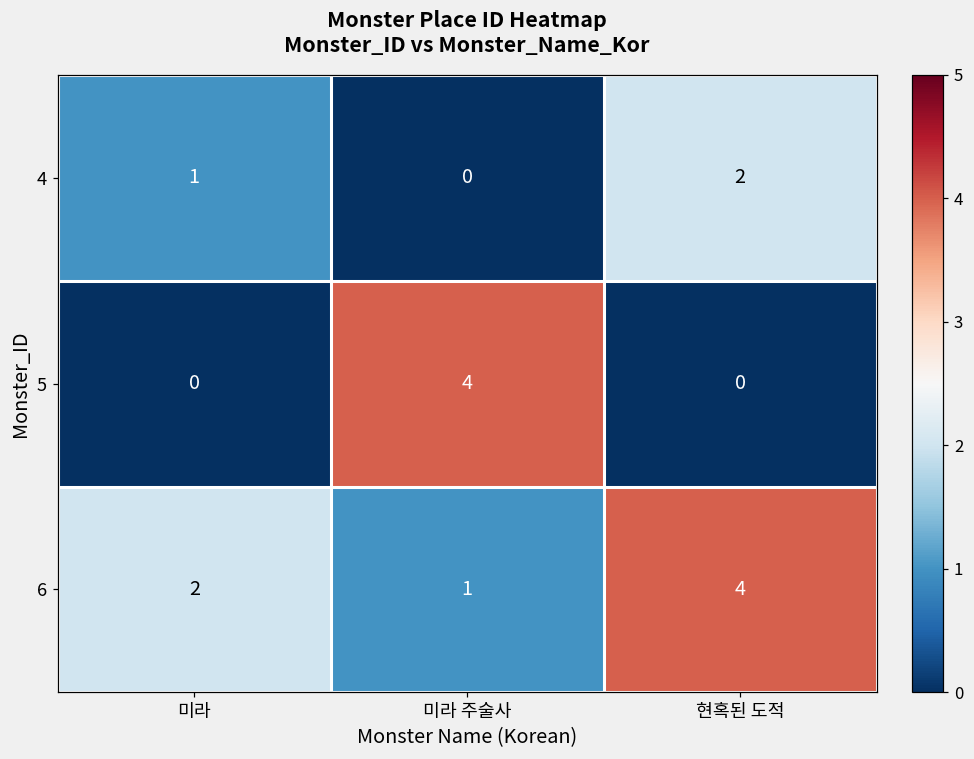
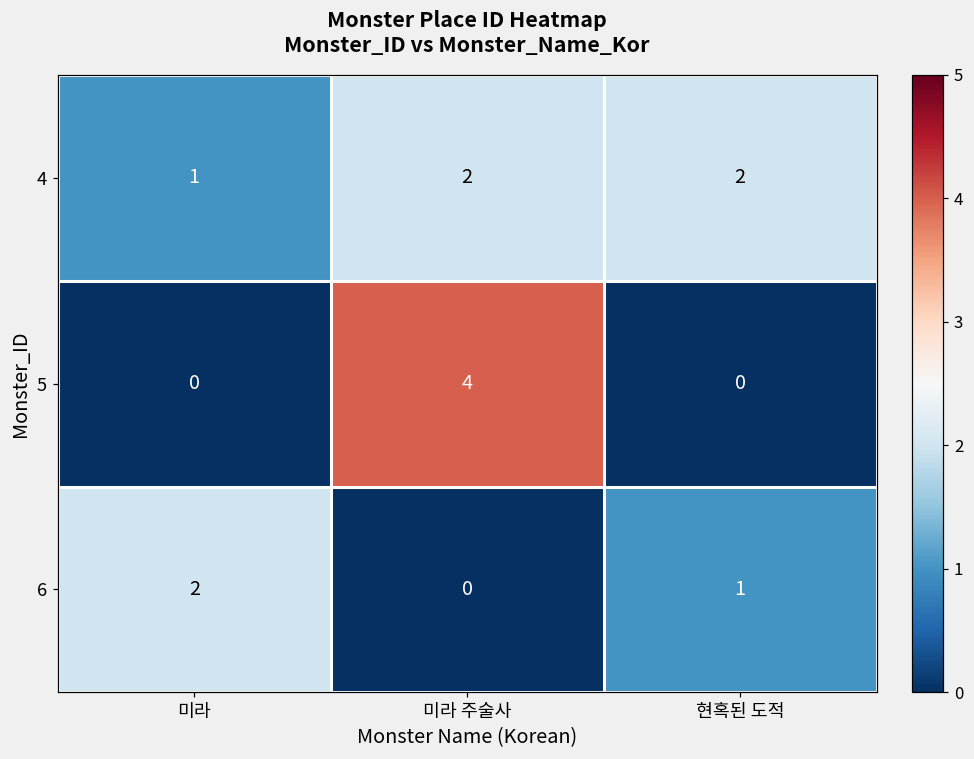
  {
    "4": {
      "미라": 1,
-     "미라 주술사": 0,
+     "미라 주술사": 2,
      "현혹된 도적": 2
    },
    "5": {
      "미라": 0,
      "미라 주술사": 4,
      "현혹된 도적": 0
    },
    "6": {
      "미라": 2,
-     "미라 주술사": 1,
-     "현혹된 도적": 4
+     "미라 주술사": 0,
+     "현혹된 도적": 1
    }
  }
